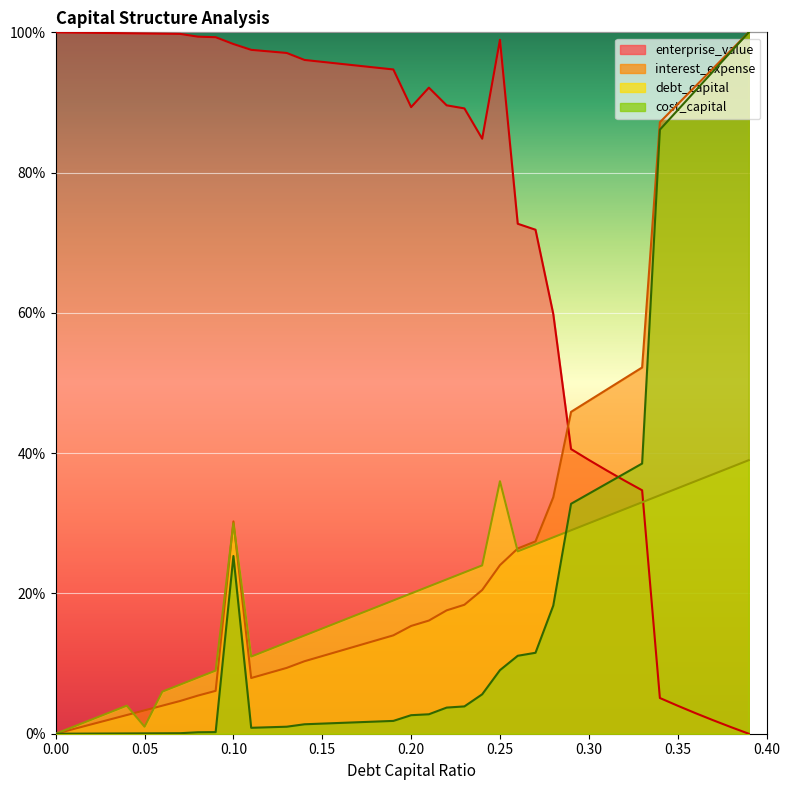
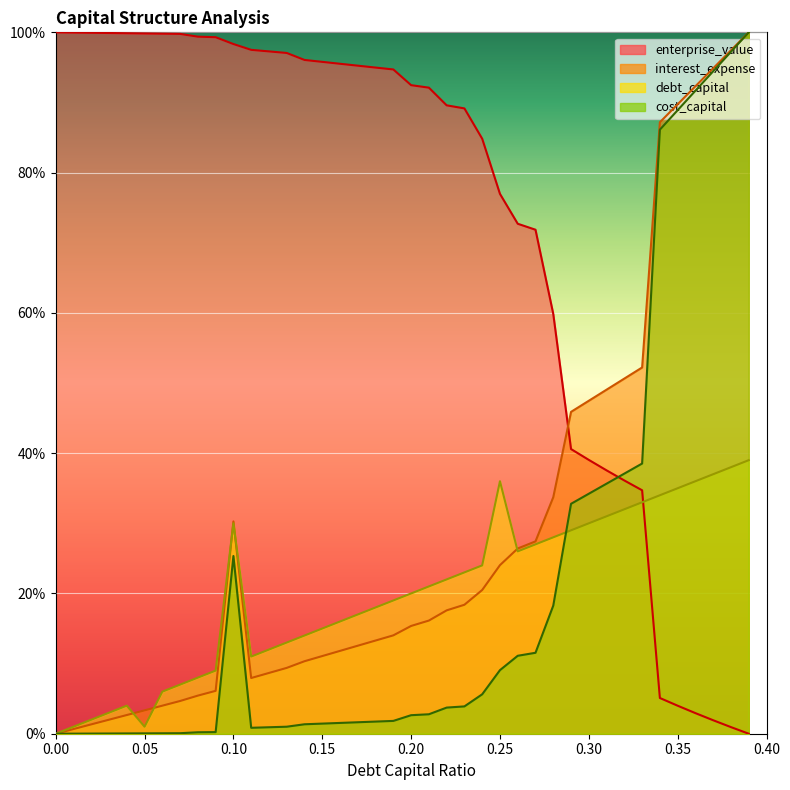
  {
    "enterprise_value": {
      "0.00": "100%",
      "0.05": "100%",
      "0.10": "98%",
      "0.15": "96%",
-     "0.20": "89%",
-     "0.25": "99%",
+     "0.20": "92%",
+     "0.25": "77%",
      "0.30": "39%",
      "0.35": "4%"
    },
    "interest_expense": {
      "0.05": "3%",
      "0.15": "11%",
      "0.20": "15%",
      "0.25": "24%",
      "0.30": "47%"
    },
    "debt_capital": {
      "0.05": "1%",
      "0.15": "15%",
      "0.20": "20%",
      "0.25": "36%",
      "0.30": "30%",
      "0.35": "35%"
    },
    "cost_capital": {
      "0.05": "0%",
      "0.10": "25%",
      "0.15": "1%",
      "0.20": "3%",
      "0.25": "9%",
      "0.30": "34%"
    }
  }
